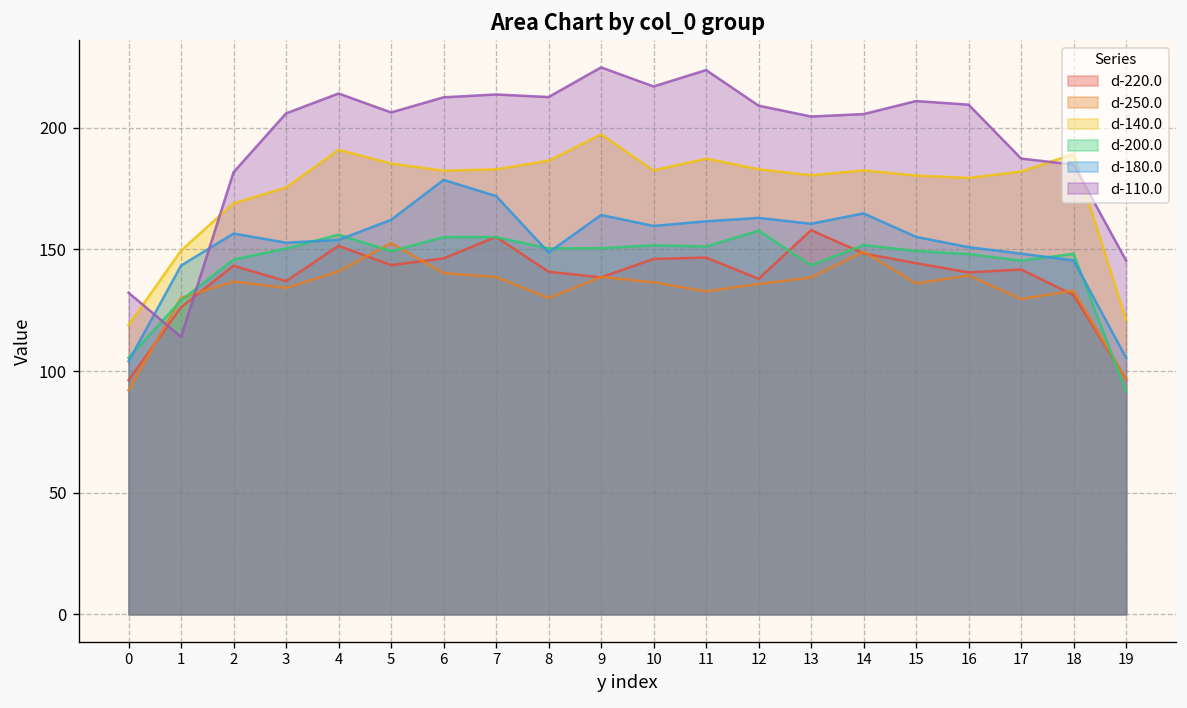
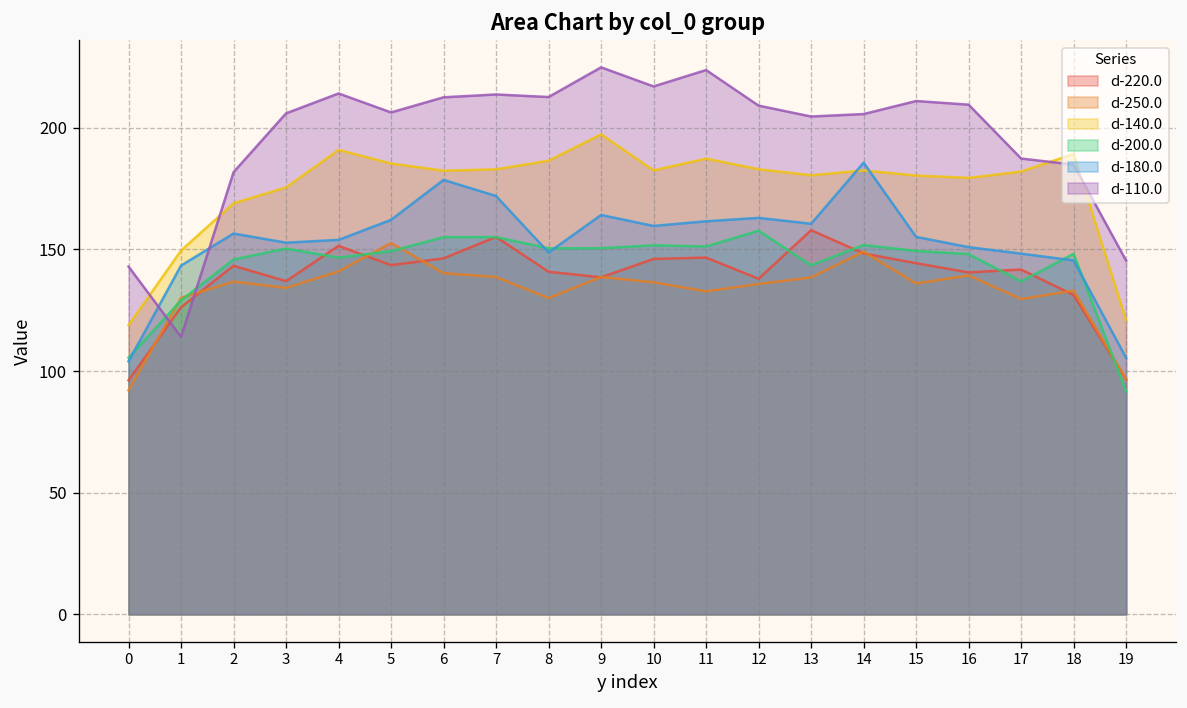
  {
    "d-200.0": {
      "0": 105,
      "2": 146,
      "3": 150,
-     "4": 156,
+     "4": 147,
      "5": 149,
      "6": 155,
      "8": 150,
      "9": 150,
      "10": 152,
      "11": 151,
      "12": 158,
      "13": 143,
      "14": 152,
      "15": 149,
      "16": 148,
-     "17": 145,
+     "17": 137,
      "18": 148,
      "19": 92
    },
    "d-180.0": {
      "0": 104,
      "1": 143,
      "2": 157,
      "3": 153,
      "4": 154,
      "5": 162,
      "6": 179,
      "7": 172,
      "8": 149,
      "9": 164,
      "10": 160,
      "11": 162,
      "12": 163,
      "13": 161,
-     "14": 165,
+     "14": 186,
      "15": 155,
      "16": 151,
      "17": 148,
      "18": 145,
      "19": 105
    },
    "d-110.0": {
-     "0": 132,
+     "0": 143,
      "1": 114,
      "2": 182,
      "3": 206,
      "4": 214,
      "5": 206,
      "6": 213,
      "7": 214,
      "8": 213,
      "9": 225,
      "10": 217,
      "11": 224,
      "12": 209,
      "13": 205,
      "14": 206,
      "15": 211,
      "16": 209,
      "17": 187,
      "19": 145
    }
  }
